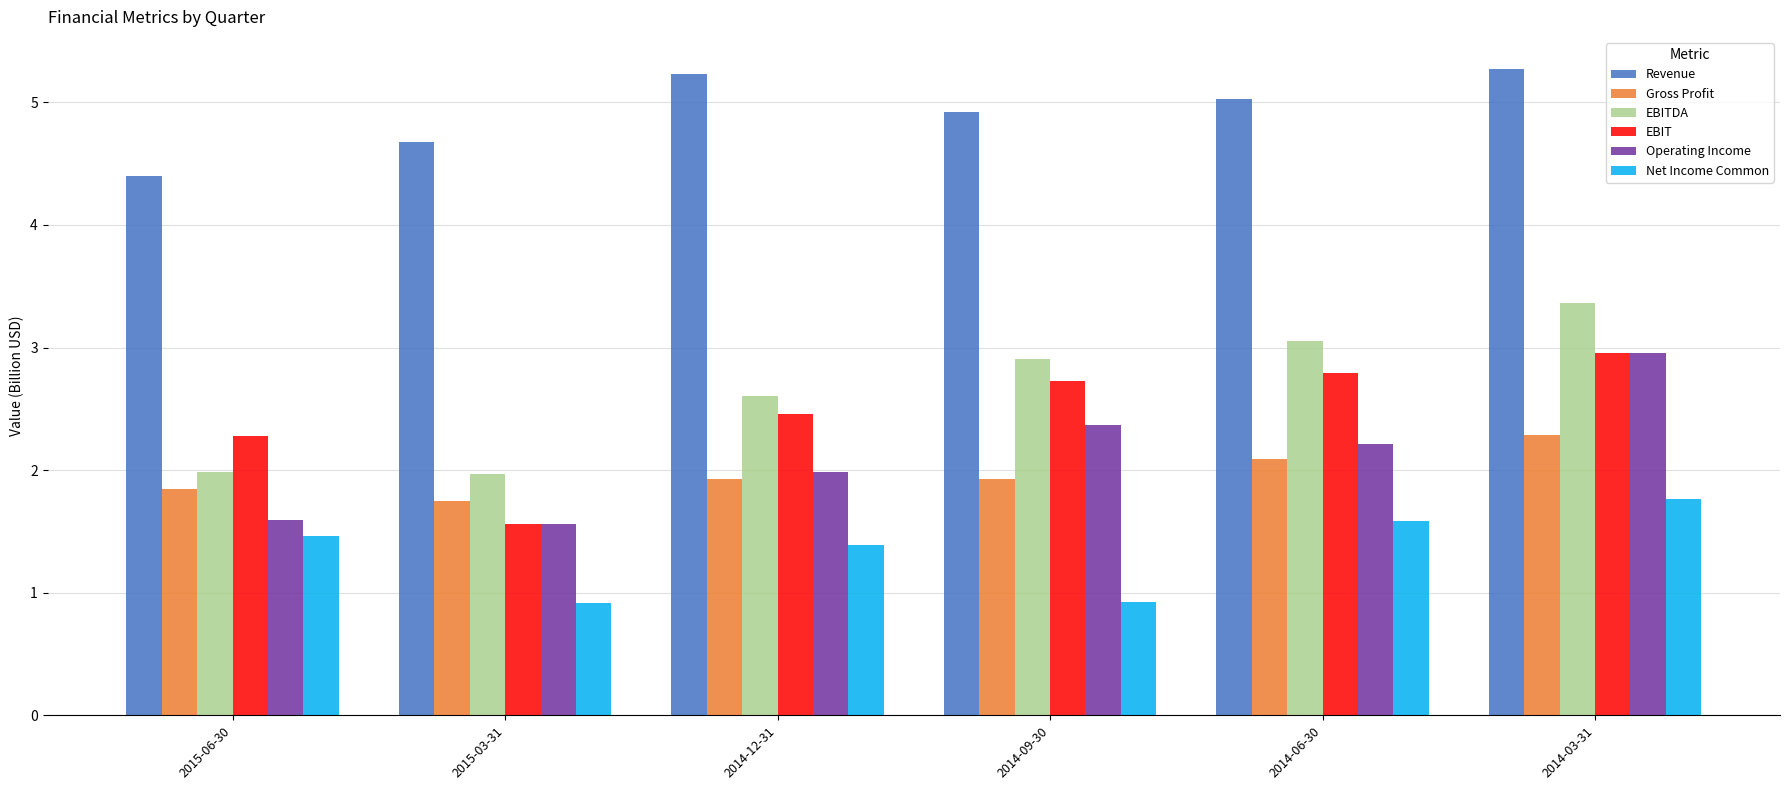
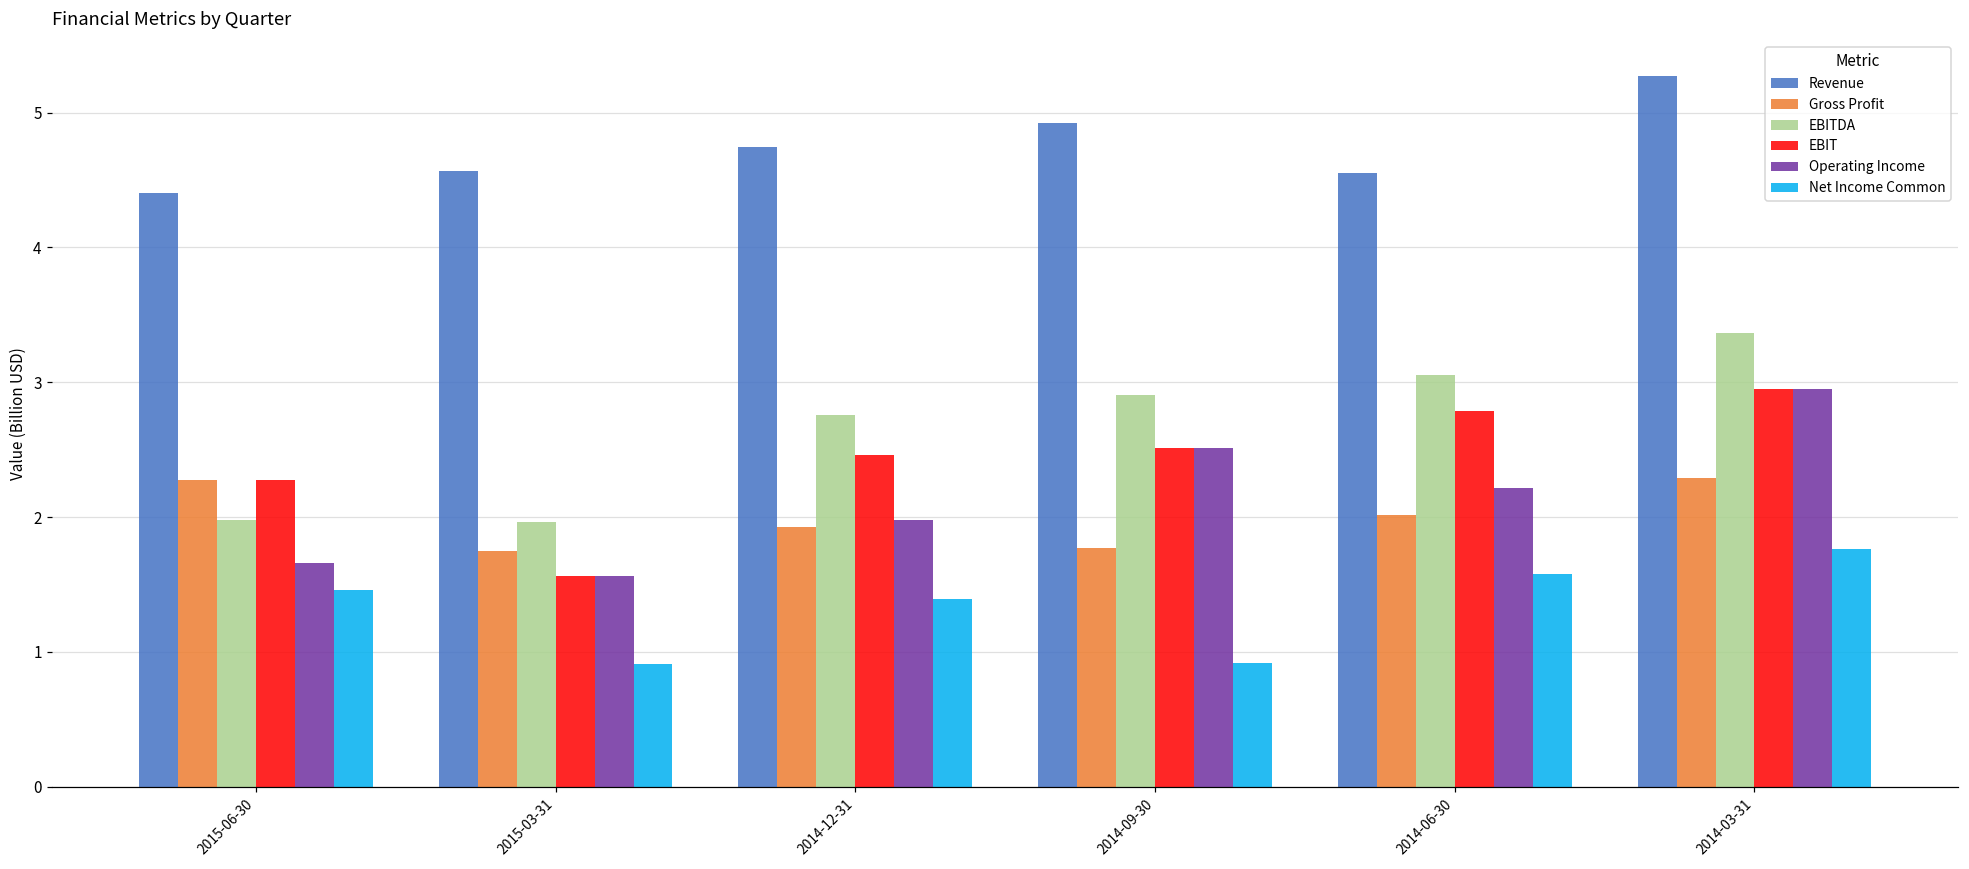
  {
    "Revenue": {
      "2015-06-30": 4.40,
-     "2015-03-31": 4.68,
-     "2014-12-31": 5.23,
+     "2015-03-31": 4.56,
+     "2014-12-31": 4.74,
      "2014-09-30": 4.92,
-     "2014-06-30": 5.03,
+     "2014-06-30": 4.55,
      "2014-03-31": 5.27
    },
    "Gross Profit": {
-     "2015-06-30": 1.85,
+     "2015-06-30": 2.28,
      "2015-03-31": 1.75,
      "2014-12-31": 1.93,
-     "2014-09-30": 1.93,
-     "2014-06-30": 2.09,
+     "2014-09-30": 1.77,
+     "2014-06-30": 2.01,
      "2014-03-31": 2.29
    },
    "EBITDA": {
      "2015-06-30": 1.98,
      "2015-03-31": 1.97,
-     "2014-12-31": 2.60,
+     "2014-12-31": 2.76,
      "2014-09-30": 2.91,
      "2014-06-30": 3.05,
      "2014-03-31": 3.36
    },
    "EBIT": {
      "2015-06-30": 2.28,
      "2015-03-31": 1.56,
      "2014-12-31": 2.46,
-     "2014-09-30": 2.73,
+     "2014-09-30": 2.51,
      "2014-06-30": 2.79,
      "2014-03-31": 2.95
    },
    "Operating Income": {
-     "2015-06-30": 1.59,
+     "2015-06-30": 1.66,
      "2015-03-31": 1.56,
      "2014-12-31": 1.98,
-     "2014-09-30": 2.37,
+     "2014-09-30": 2.51,
      "2014-06-30": 2.21,
      "2014-03-31": 2.95
    },
    "Net Income Common": {
      "2015-06-30": 1.46,
      "2015-03-31": 0.91,
      "2014-12-31": 1.39,
      "2014-09-30": 0.92,
      "2014-06-30": 1.58,
      "2014-03-31": 1.77
    }
  }
